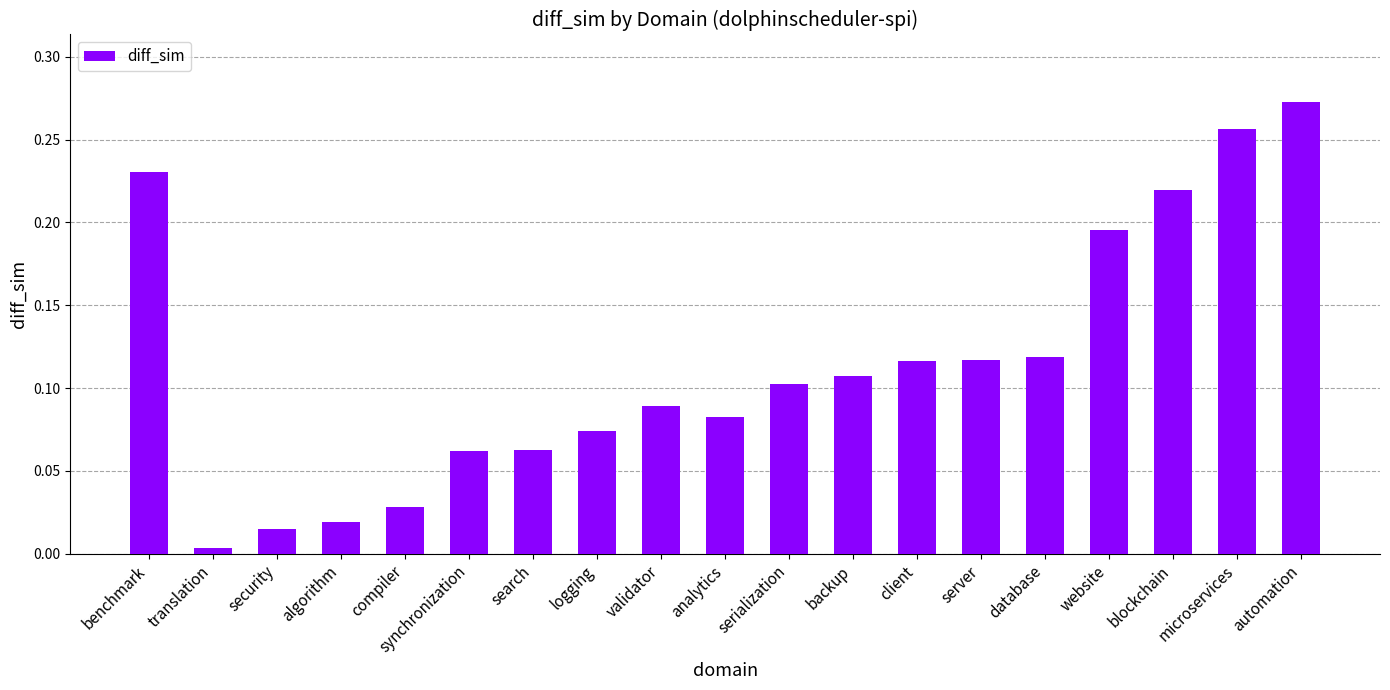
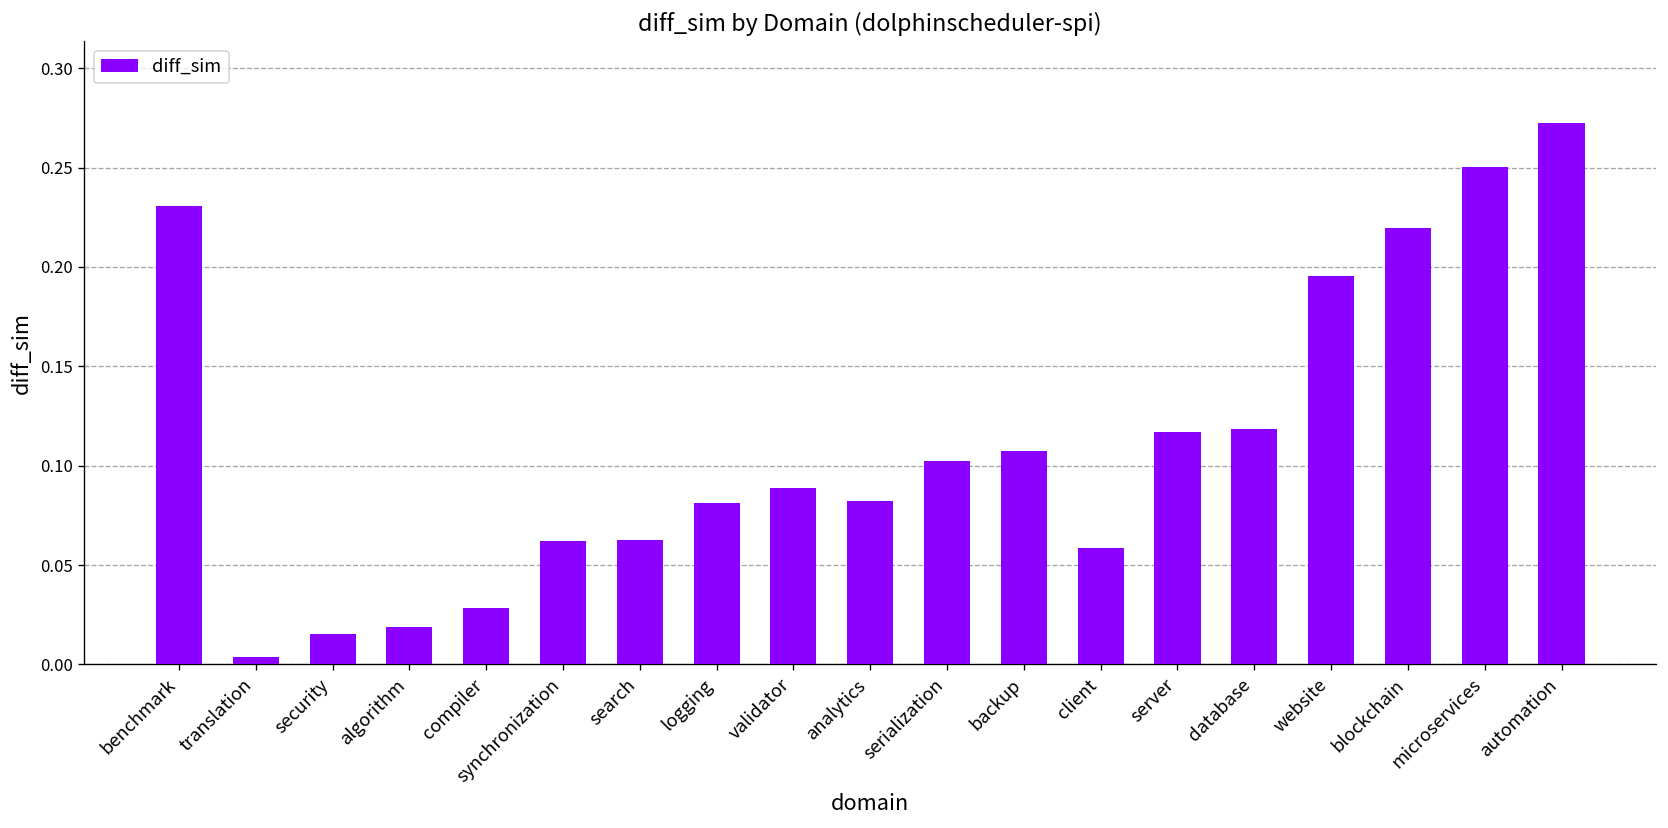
  {
    "benchmark": 0.231,
    "translation": 0.004,
    "security": 0.015,
    "algorithm": 0.019,
    "compiler": 0.028,
    "synchronization": 0.062,
    "search": 0.063,
-   "logging": 0.074,
+   "logging": 0.081,
    "validator": 0.089,
    "analytics": 0.082,
    "serialization": 0.102,
    "backup": 0.108,
-   "client": 0.116,
+   "client": 0.059,
    "server": 0.117,
    "database": 0.119,
    "website": 0.195,
    "blockchain": 0.219,
-   "microservices": 0.257,
+   "microservices": 0.250,
    "automation": 0.273
  }
